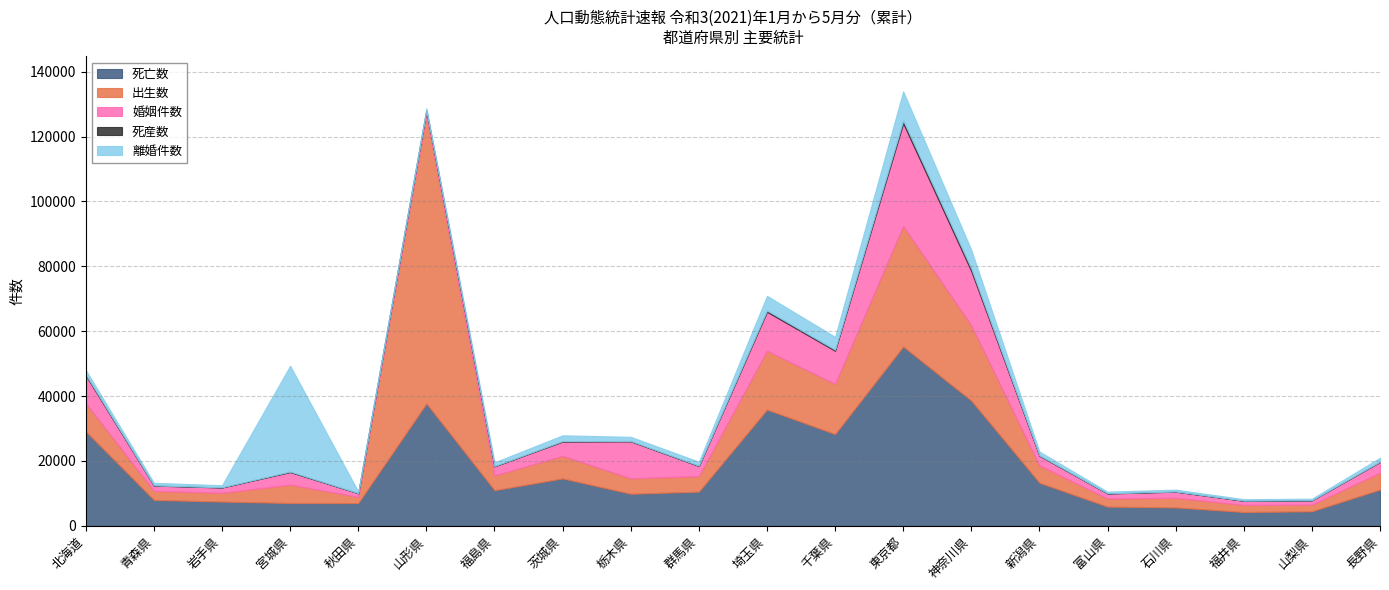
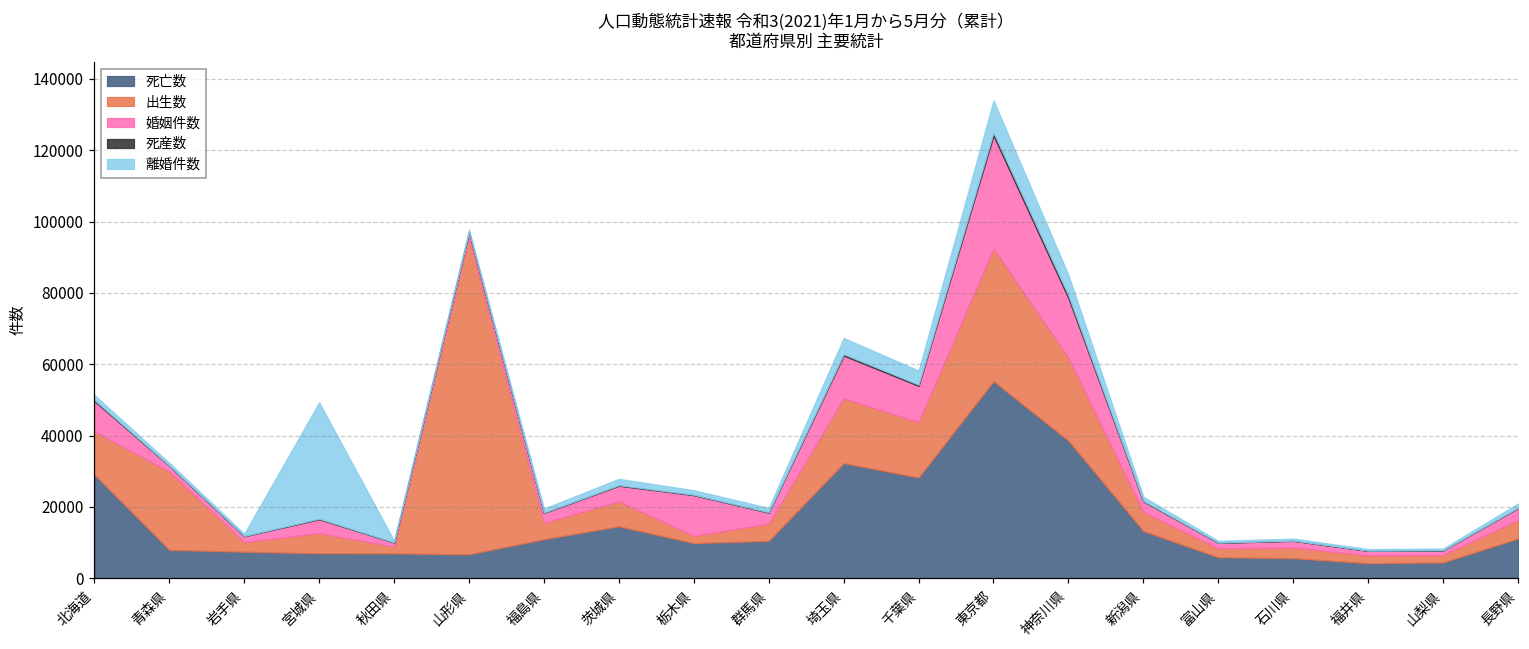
  {
    "死亡数": {
      "北海道": 29000,
      "青森県": 8000,
      "岩手県": 7000,
      "宮城県": 7000,
      "秋田県": 7000,
-     "山形県": 38000,
+     "山形県": 7000,
      "福島県": 11000,
      "茨城県": 15000,
      "栃木県": 10000,
      "群馬県": 11000,
-     "埼玉県": 36000,
+     "埼玉県": 32000,
      "千葉県": 28000,
      "東京都": 55000,
      "神奈川県": 39000,
      "新潟県": 13000,
      "富山県": 6000,
      "石川県": 6000,
      "福井県": 4000,
      "山梨県": 4000,
      "長野県": 11000
    },
    "出生数": {
-     "北海道": 9000,
-     "青森県": 3000,
+     "北海道": 12000,
+     "青森県": 22000,
      "岩手県": 3000,
      "宮城県": 6000,
      "秋田県": 2000,
      "山形県": 89000,
      "福島県": 5000,
      "茨城県": 7000,
-     "栃木県": 5000,
+     "栃木県": 2000,
      "群馬県": 5000,
      "埼玉県": 18000,
      "千葉県": 15000,
      "東京都": 37000,
      "神奈川県": 23000,
      "新潟県": 5000,
      "富山県": 3000,
      "石川県": 3000,
      "福井県": 2000,
      "山梨県": 2000,
      "長野県": 5000
    },
    "婚姻件数": {
      "東京都": 32000
    },
    "死産数": {
      "東京都": 1000
    },
    "離婚件数": {
      "北海道": 1000,
      "青森県": 1000,
      "宮城県": 33000,
      "福島県": 1000,
      "茨城県": 2000,
      "栃木県": 1000,
      "群馬県": 1000,
      "埼玉県": 5000,
      "千葉県": 4000,
      "東京都": 9000,
      "神奈川県": 6000,
      "新潟県": 1000,
      "長野県": 1000
    }
  }
